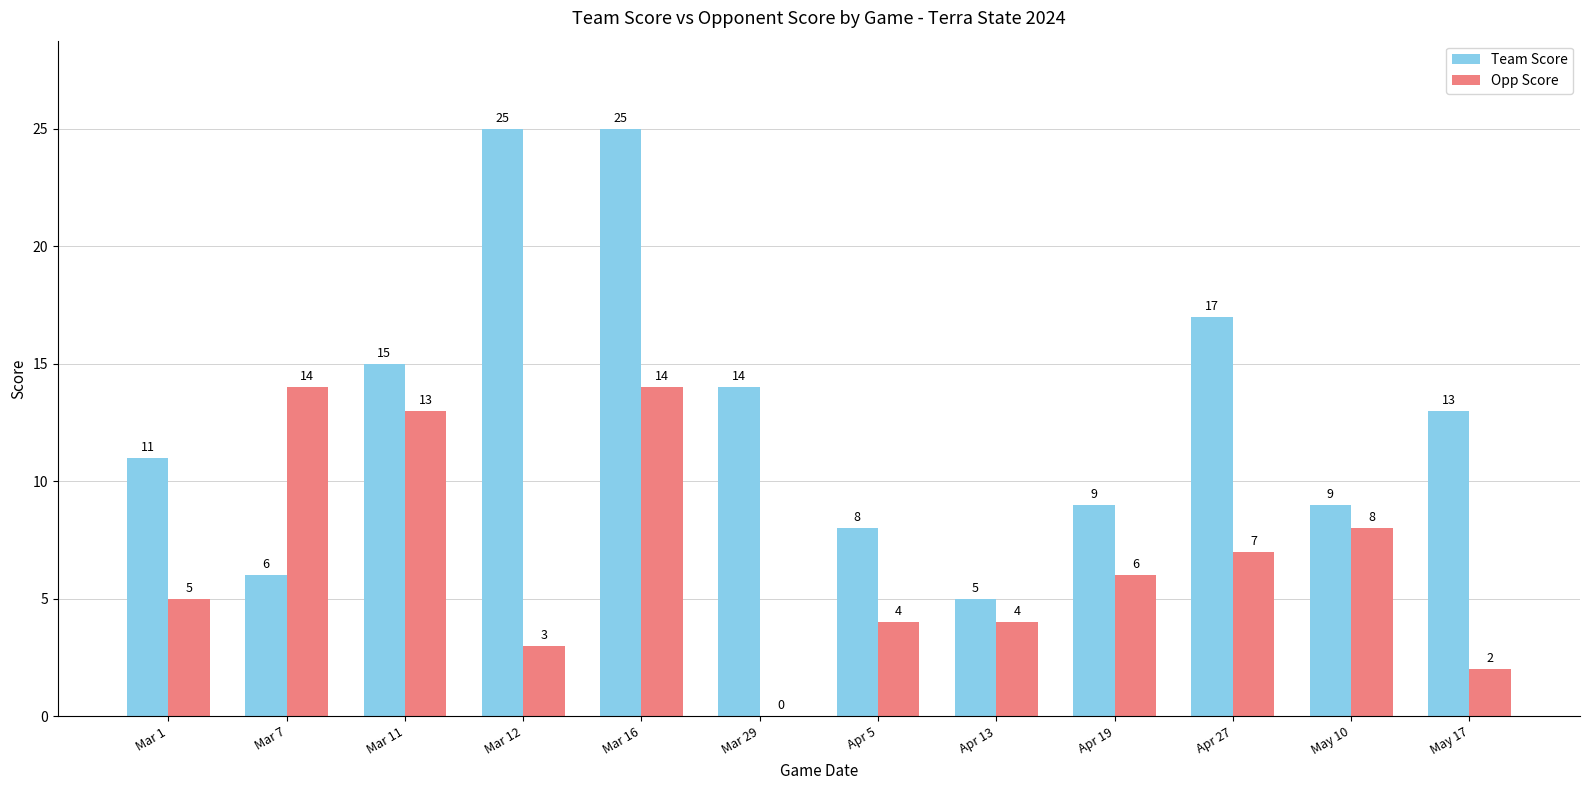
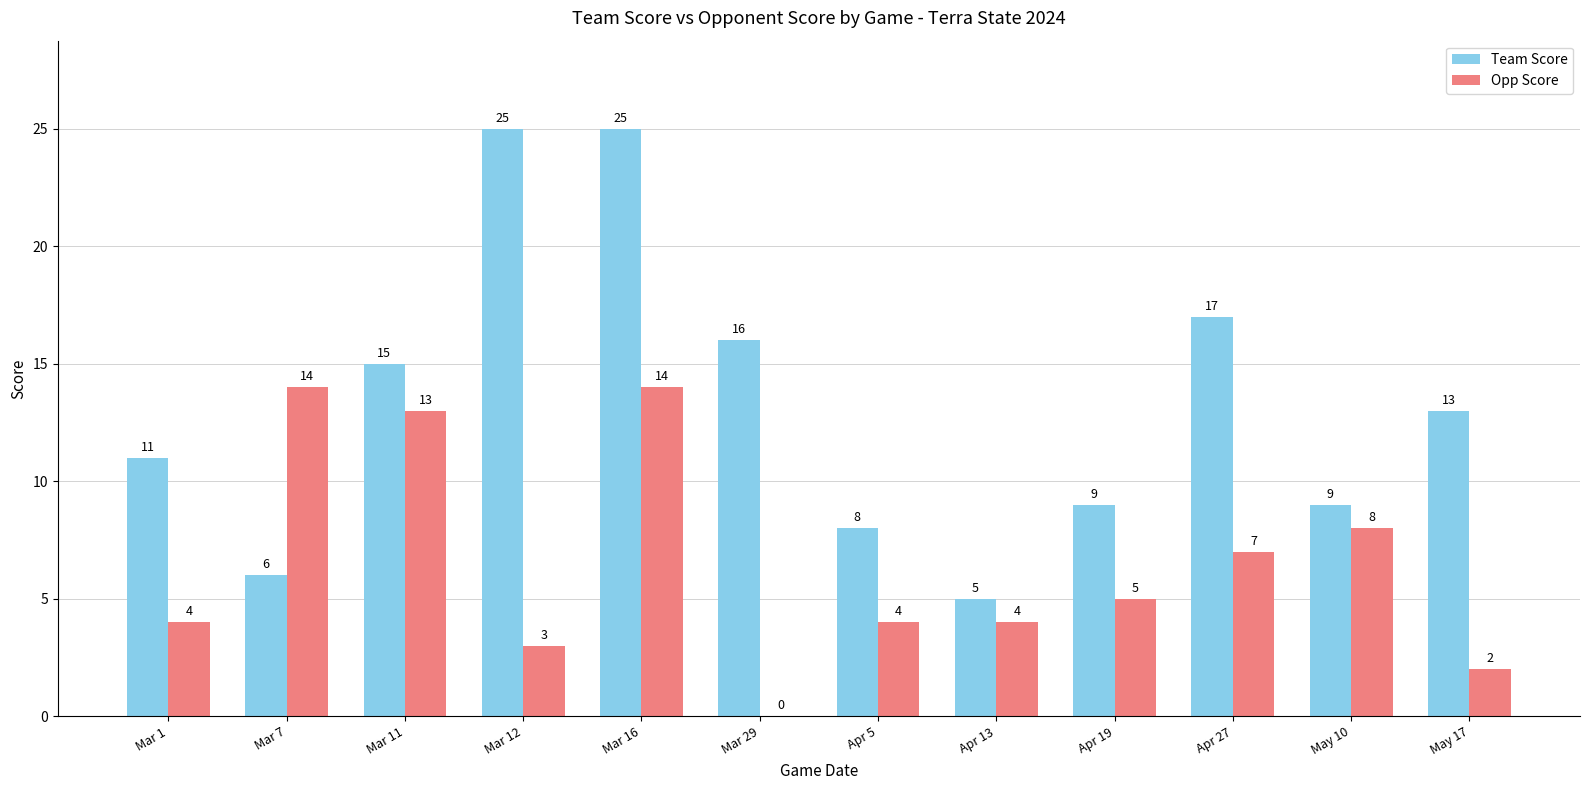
  {
    "Team Score": {
      "Mar 1": 11,
      "Mar 7": 6,
      "Mar 11": 15,
      "Mar 12": 25,
      "Mar 16": 25,
-     "Mar 29": 14,
+     "Mar 29": 16,
      "Apr 5": 8,
      "Apr 13": 5,
      "Apr 19": 9,
      "Apr 27": 17,
      "May 10": 9,
      "May 17": 13
    },
    "Opp Score": {
-     "Mar 1": 5,
+     "Mar 1": 4,
      "Mar 7": 14,
      "Mar 11": 13,
      "Mar 12": 3,
      "Mar 16": 14,
      "Mar 29": 0,
      "Apr 5": 4,
      "Apr 13": 4,
-     "Apr 19": 6,
+     "Apr 19": 5,
      "Apr 27": 7,
      "May 10": 8,
      "May 17": 2
    }
  }
